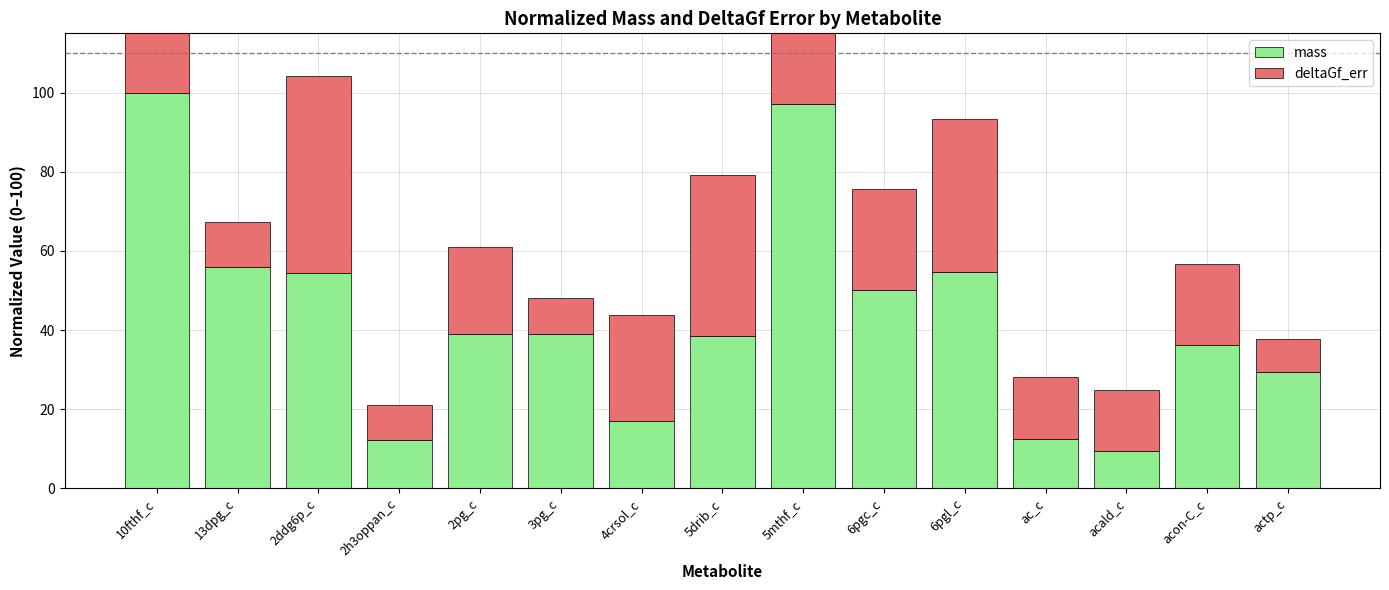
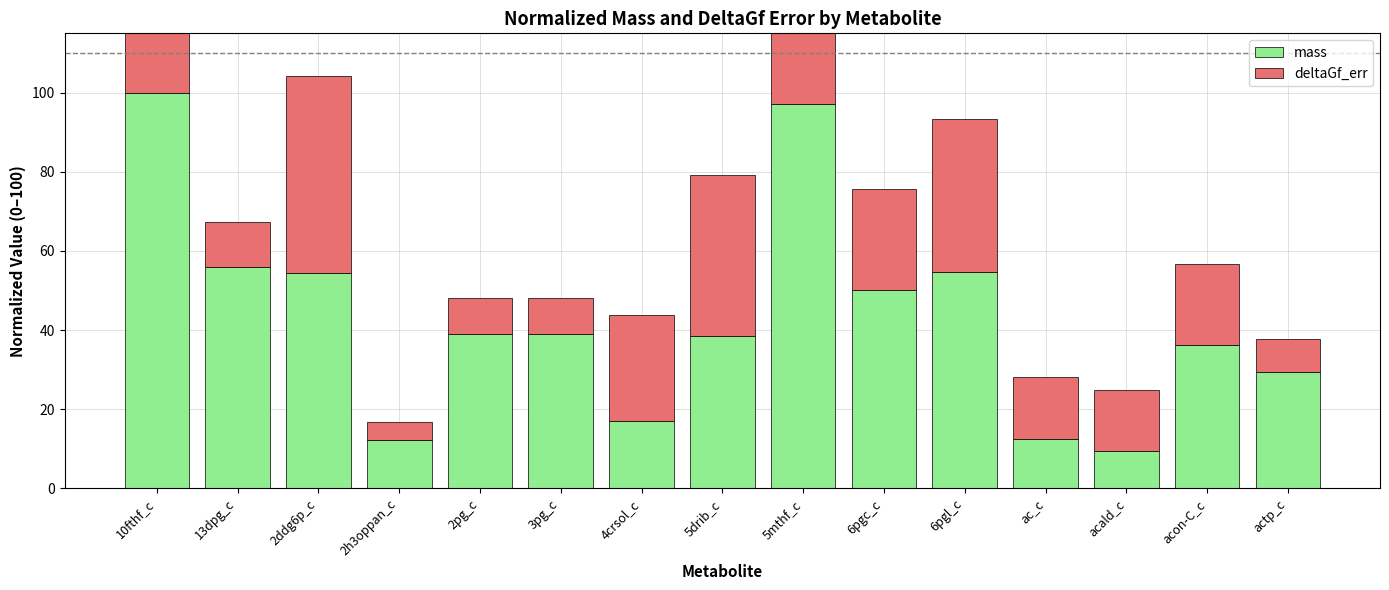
  {
    "mass": {
      "10fthf_c": 100,
      "13dpg_c": 56,
      "2ddg6p_c": 54,
      "2h3oppan_c": 12,
      "2pg_c": 39,
      "3pg_c": 39,
      "4crsol_c": 17,
      "5drib_c": 38,
      "5mthf_c": 97,
      "6pgc_c": 50,
      "6pgl_c": 55,
      "ac_c": 13,
      "acald_c": 9,
      "acon-C_c": 36,
      "actp_c": 30
    },
    "deltaGf_err": {
      "13dpg_c": 11,
      "2ddg6p_c": 50,
-     "2h3oppan_c": 9,
-     "2pg_c": 22,
+     "2h3oppan_c": 4,
+     "2pg_c": 9,
      "3pg_c": 9,
      "4crsol_c": 27,
      "5drib_c": 41,
      "6pgc_c": 26,
      "6pgl_c": 39,
      "ac_c": 16,
      "acald_c": 16,
      "acon-C_c": 20,
      "actp_c": 8
    }
  }
